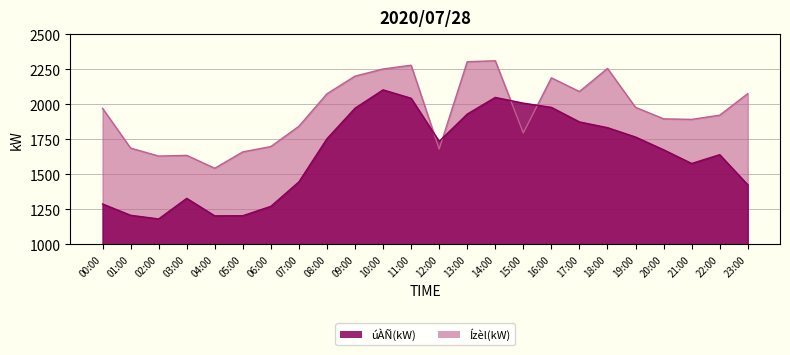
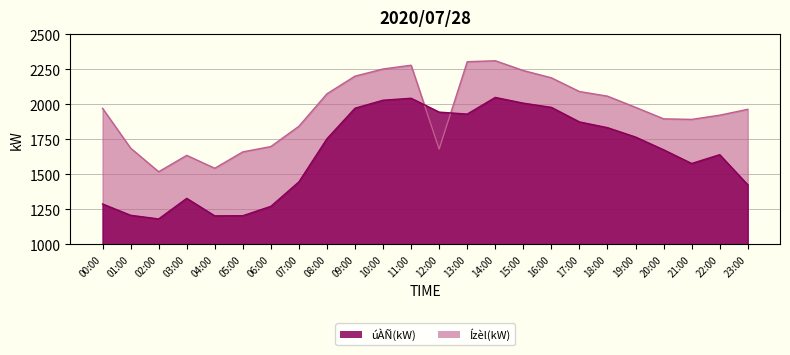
  {
    "Ízèl(kW)": {
      "00:00": 1970,
      "01:00": 1690,
-     "02:00": 1630,
+     "02:00": 1520,
      "03:00": 1640,
      "04:00": 1540,
      "05:00": 1660,
      "06:00": 1700,
      "07:00": 1840,
      "08:00": 2080,
      "09:00": 2200,
      "10:00": 2250,
      "11:00": 2280,
      "12:00": 1680,
      "13:00": 2310,
      "14:00": 2310,
-     "15:00": 1800,
+     "15:00": 2240,
      "16:00": 2190,
      "17:00": 2090,
-     "18:00": 2260,
+     "18:00": 2060,
      "19:00": 1980,
      "20:00": 1900,
      "21:00": 1890,
      "22:00": 1920,
-     "23:00": 2080
+     "23:00": 1970
    },
    "úÀÑ(kW)": {
      "00:00": 1290,
      "01:00": 1210,
      "02:00": 1180,
      "03:00": 1330,
      "04:00": 1200,
      "05:00": 1210,
      "06:00": 1270,
      "07:00": 1450,
      "08:00": 1760,
      "09:00": 1970,
-     "10:00": 2100,
+     "10:00": 2030,
      "11:00": 2040,
-     "12:00": 1740,
+     "12:00": 1950,
      "13:00": 1930,
      "14:00": 2050,
      "15:00": 2010,
      "16:00": 1980,
      "17:00": 1880,
      "18:00": 1830,
      "19:00": 1770,
      "20:00": 1680,
      "21:00": 1580,
      "22:00": 1640,
      "23:00": 1430
    }
  }
